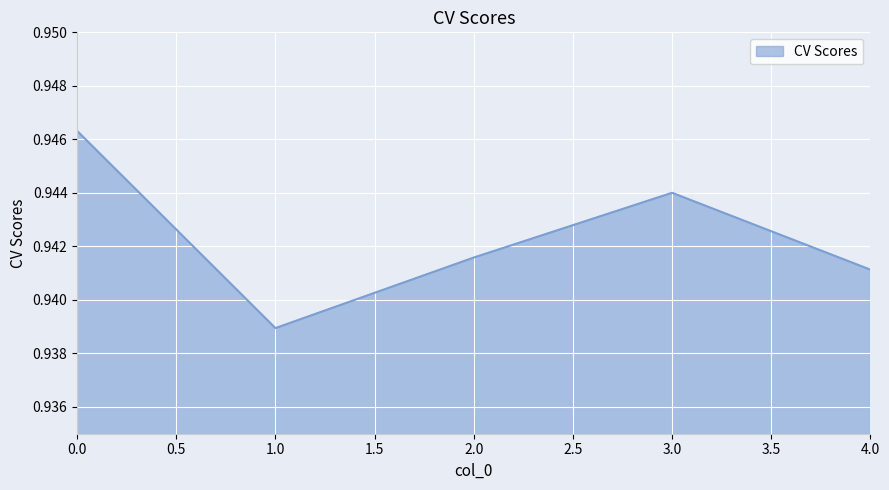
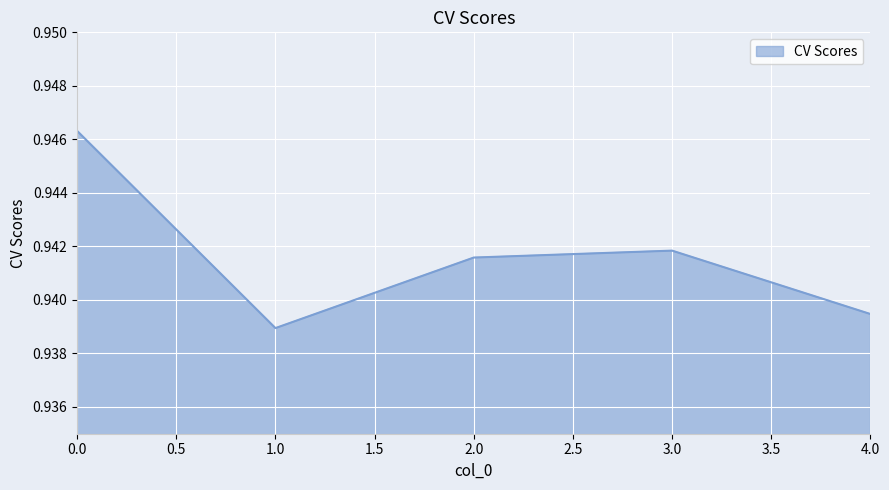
  {
    "0.0": 0.9463,
    "1.0": 0.9389,
    "2.0": 0.9416,
-   "3.0": 0.9440,
-   "4.0": 0.9411
+   "3.0": 0.9418,
+   "4.0": 0.9395
  }
